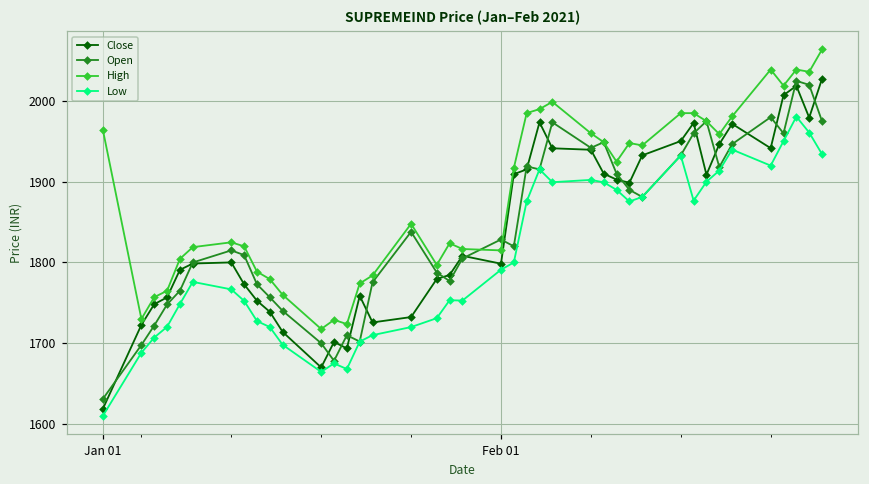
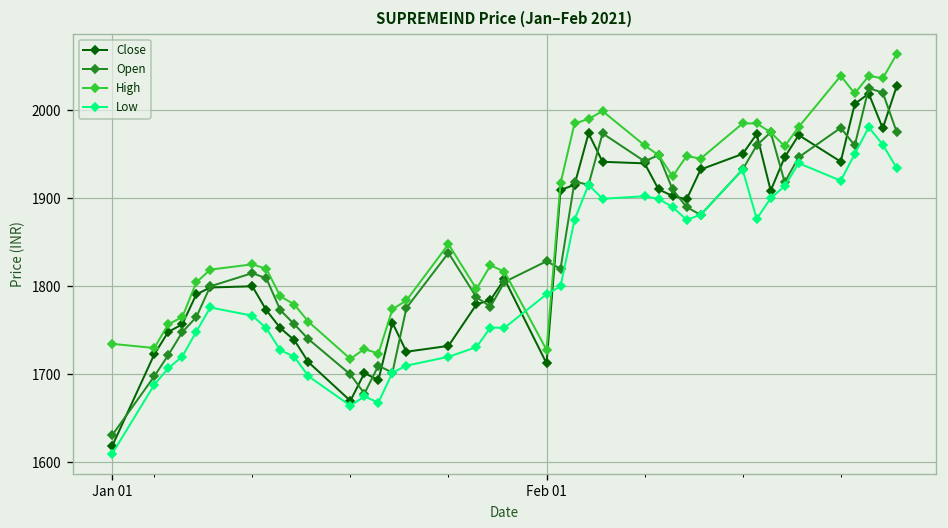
  {
    "Close": {
      "Jan 01": 1620,
-     "Feb 01": 1800
+     "Feb 01": 1710
    },
    "Open": {
      "Jan 01": 1630,
      "Feb 01": 1830
    },
    "High": {
-     "Jan 01": 1960,
-     "Feb 01": 1820
+     "Jan 01": 1730,
+     "Feb 01": 1730
    },
    "Low": {
      "Jan 01": 1610,
      "Feb 01": 1790
    }
  }
